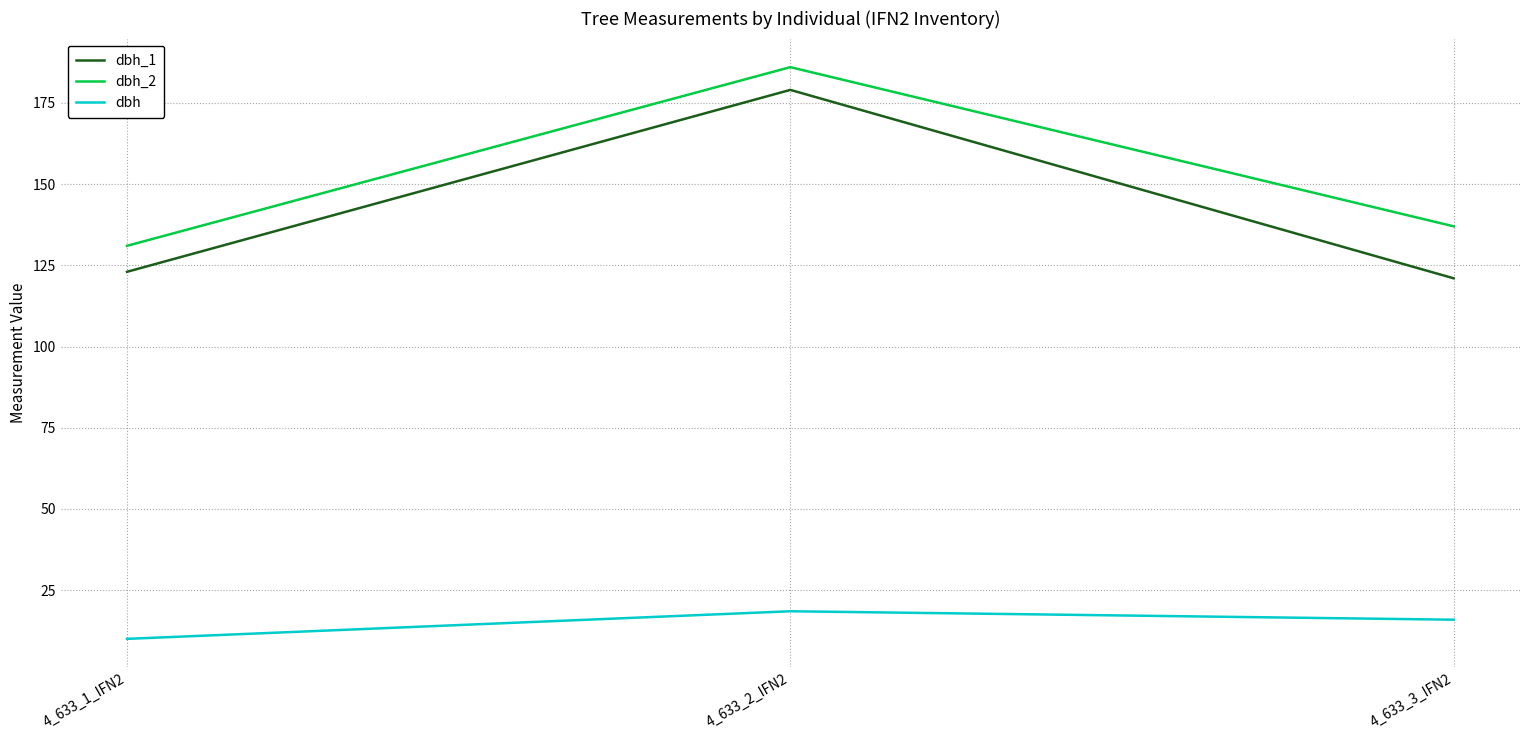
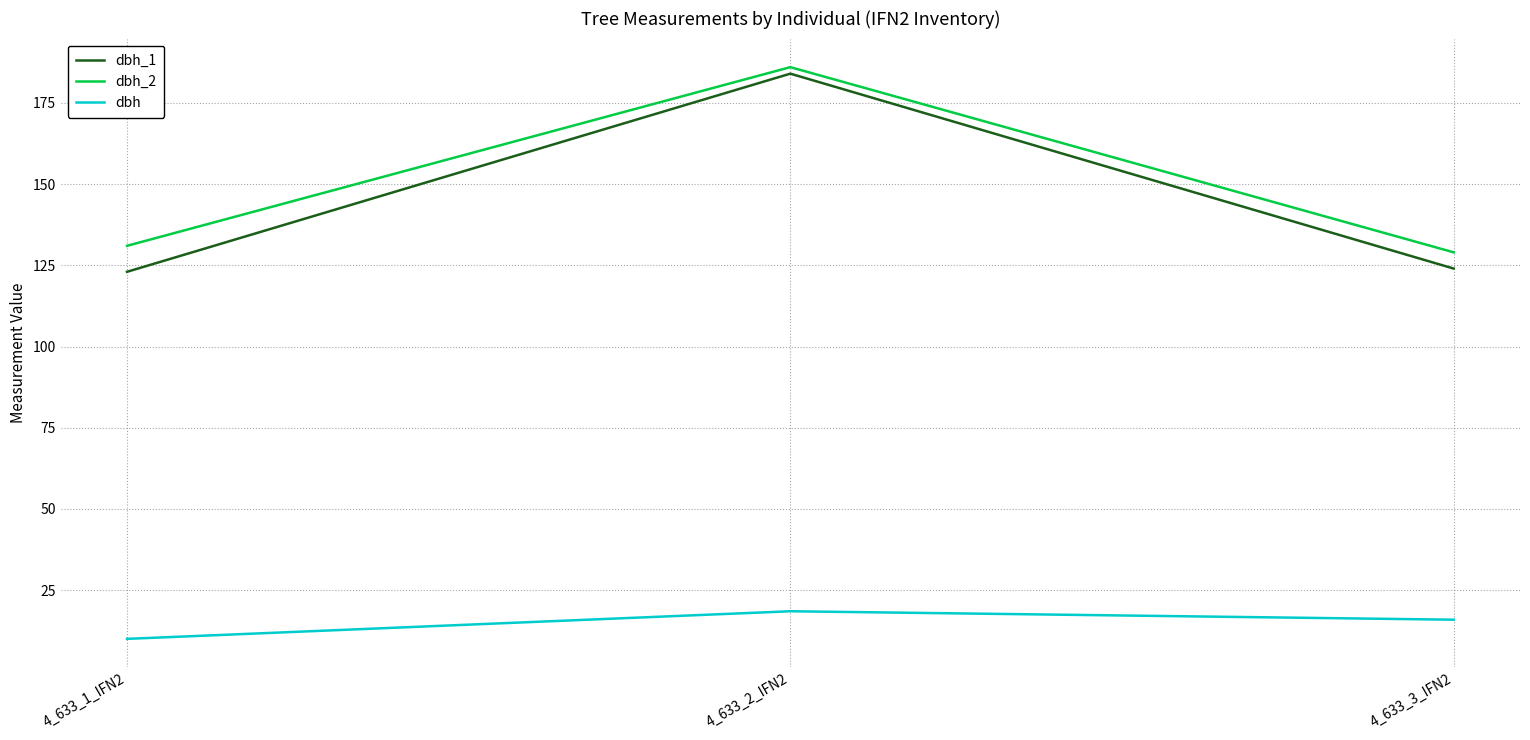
  {
    "dbh_1": {
      "4_633_1_IFN2": 123,
-     "4_633_2_IFN2": 179,
-     "4_633_3_IFN2": 121
+     "4_633_2_IFN2": 184,
+     "4_633_3_IFN2": 124
    },
    "dbh_2": {
      "4_633_1_IFN2": 131,
      "4_633_2_IFN2": 186,
-     "4_633_3_IFN2": 137
+     "4_633_3_IFN2": 129
    },
    "dbh": {
      "4_633_1_IFN2": 10,
      "4_633_2_IFN2": 19,
      "4_633_3_IFN2": 16
    }
  }
